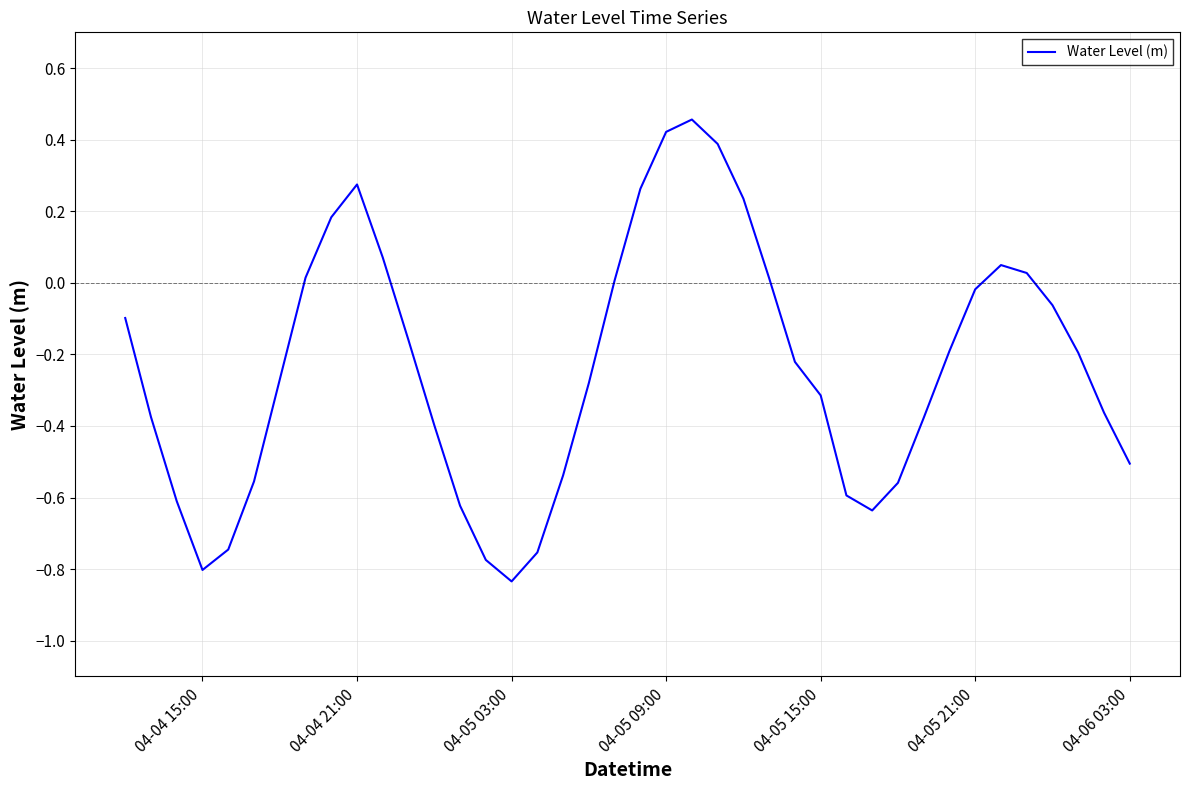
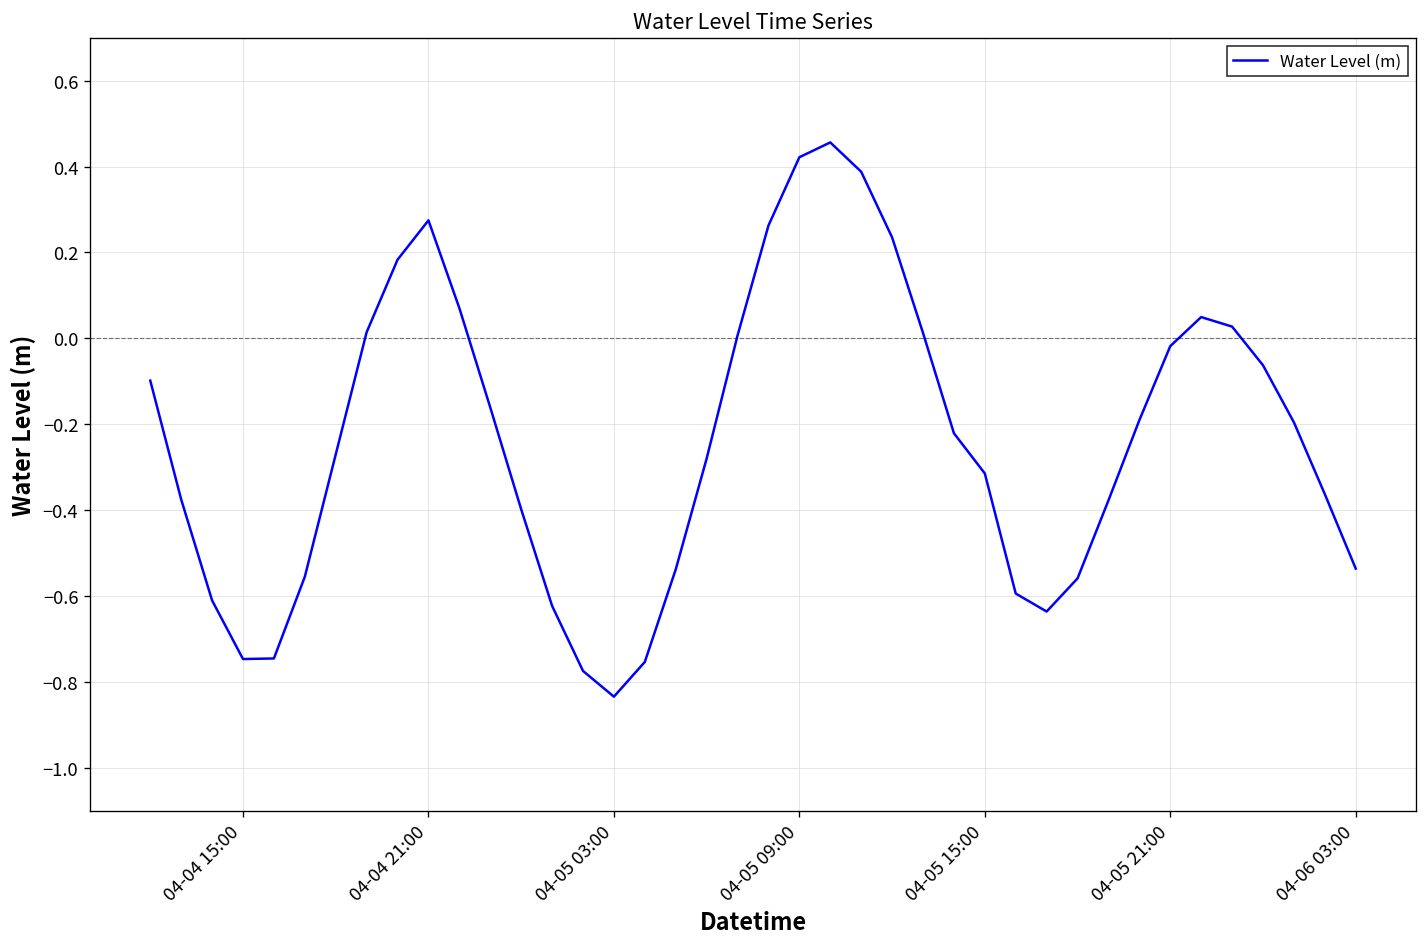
  {
-   "04-04 15:00": -0.80,
+   "04-04 15:00": -0.75,
    "04-04 21:00": 0.27,
    "04-05 03:00": -0.83,
    "04-05 09:00": 0.42,
    "04-05 15:00": -0.31,
    "04-05 21:00": -0.02,
-   "04-06 03:00": -0.51
+   "04-06 03:00": -0.54
  }
